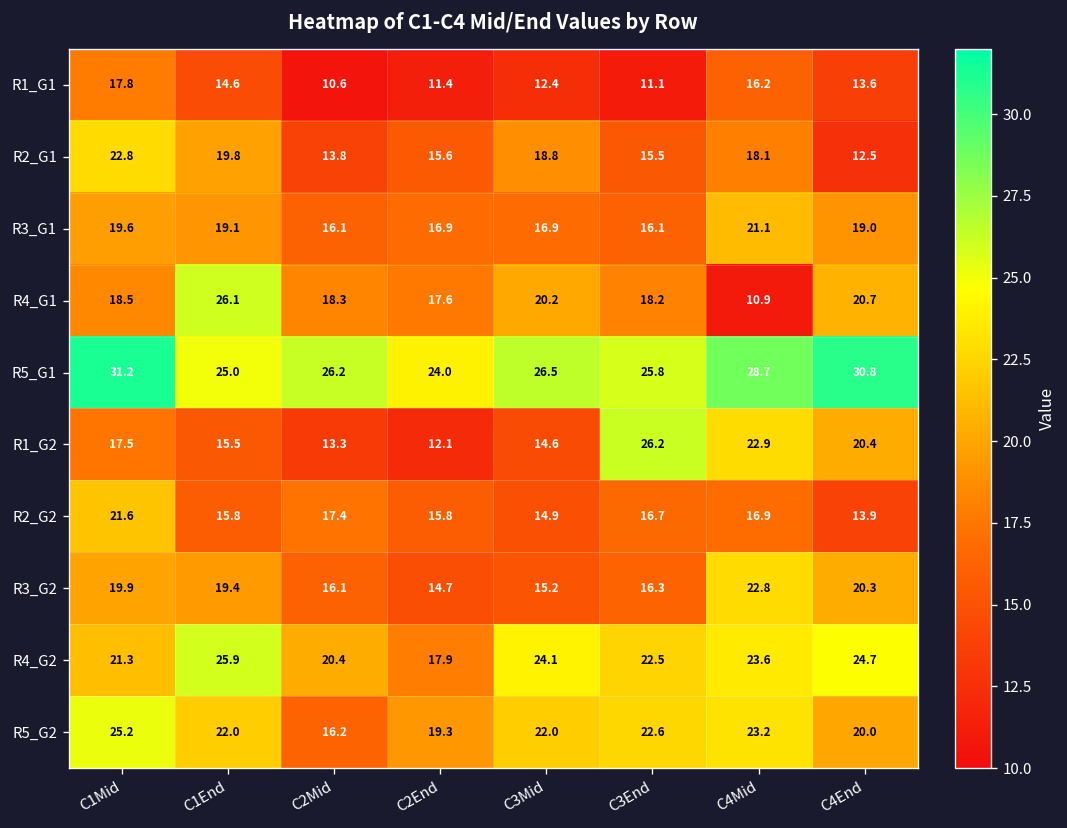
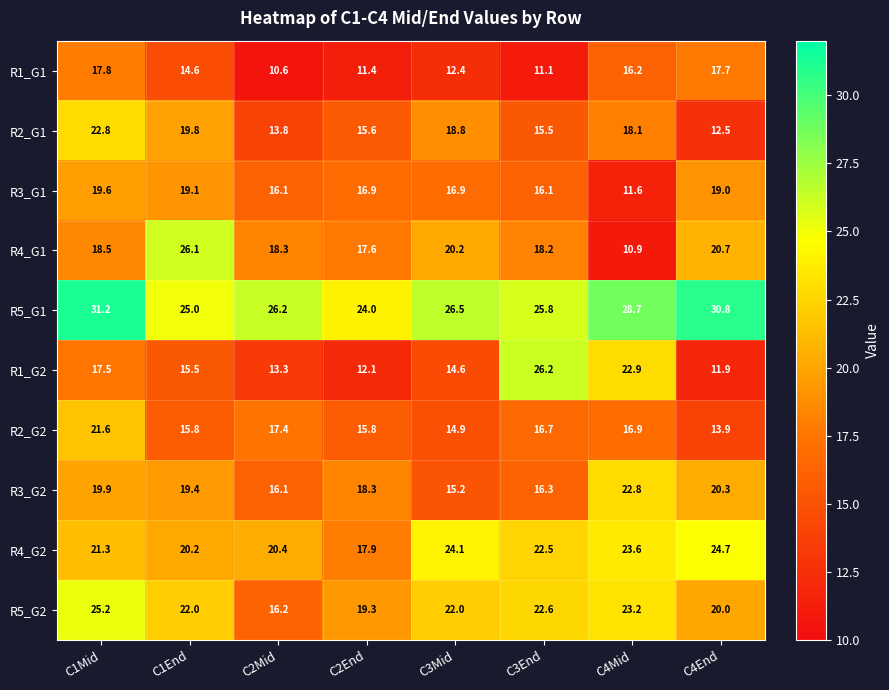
  {
    "R1_G1": {
      "C1Mid": 17.8,
      "C1End": 14.6,
      "C2Mid": 10.6,
      "C2End": 11.4,
      "C3Mid": 12.4,
      "C3End": 11.1,
      "C4Mid": 16.2,
-     "C4End": 13.6
+     "C4End": 17.7
    },
    "R2_G1": {
      "C1Mid": 22.8,
      "C1End": 19.8,
      "C2Mid": 13.8,
      "C2End": 15.6,
      "C3Mid": 18.8,
      "C3End": 15.5,
      "C4Mid": 18.1,
      "C4End": 12.5
    },
    "R3_G1": {
      "C1Mid": 19.6,
      "C1End": 19.1,
      "C2Mid": 16.1,
      "C2End": 16.9,
      "C3Mid": 16.9,
      "C3End": 16.1,
-     "C4Mid": 21.1,
+     "C4Mid": 11.6,
      "C4End": 19.0
    },
    "R4_G1": {
      "C1Mid": 18.5,
      "C1End": 26.1,
      "C2Mid": 18.3,
      "C2End": 17.6,
      "C3Mid": 20.2,
      "C3End": 18.2,
      "C4Mid": 10.9,
      "C4End": 20.7
    },
    "R5_G1": {
      "C1Mid": 31.2,
      "C1End": 25.0,
      "C2Mid": 26.2,
      "C2End": 24.0,
      "C3Mid": 26.5,
      "C3End": 25.8,
      "C4Mid": 28.7,
      "C4End": 30.8
    },
    "R1_G2": {
      "C1Mid": 17.5,
      "C1End": 15.5,
      "C2Mid": 13.3,
      "C2End": 12.1,
      "C3Mid": 14.6,
      "C3End": 26.2,
      "C4Mid": 22.9,
-     "C4End": 20.4
+     "C4End": 11.9
    },
    "R2_G2": {
      "C1Mid": 21.6,
      "C1End": 15.8,
      "C2Mid": 17.4,
      "C2End": 15.8,
      "C3Mid": 14.9,
      "C3End": 16.7,
      "C4Mid": 16.9,
      "C4End": 13.9
    },
    "R3_G2": {
      "C1Mid": 19.9,
      "C1End": 19.4,
      "C2Mid": 16.1,
-     "C2End": 14.7,
+     "C2End": 18.3,
      "C3Mid": 15.2,
      "C3End": 16.3,
      "C4Mid": 22.8,
      "C4End": 20.3
    },
    "R4_G2": {
      "C1Mid": 21.3,
-     "C1End": 25.9,
+     "C1End": 20.2,
      "C2Mid": 20.4,
      "C2End": 17.9,
      "C3Mid": 24.1,
      "C3End": 22.5,
      "C4Mid": 23.6,
      "C4End": 24.7
    },
    "R5_G2": {
      "C1Mid": 25.2,
      "C1End": 22.0,
      "C2Mid": 16.2,
      "C2End": 19.3,
      "C3Mid": 22.0,
      "C3End": 22.6,
      "C4Mid": 23.2,
      "C4End": 20.0
    }
  }
